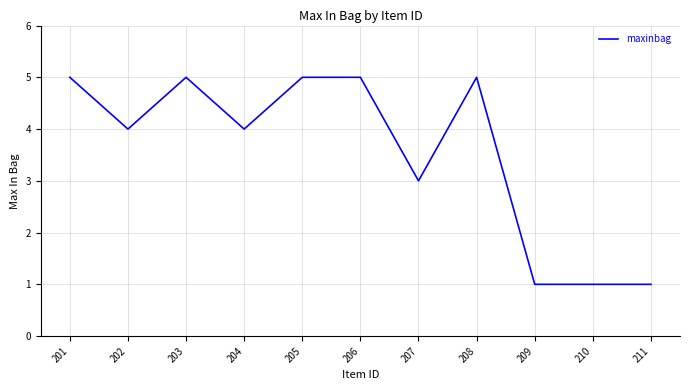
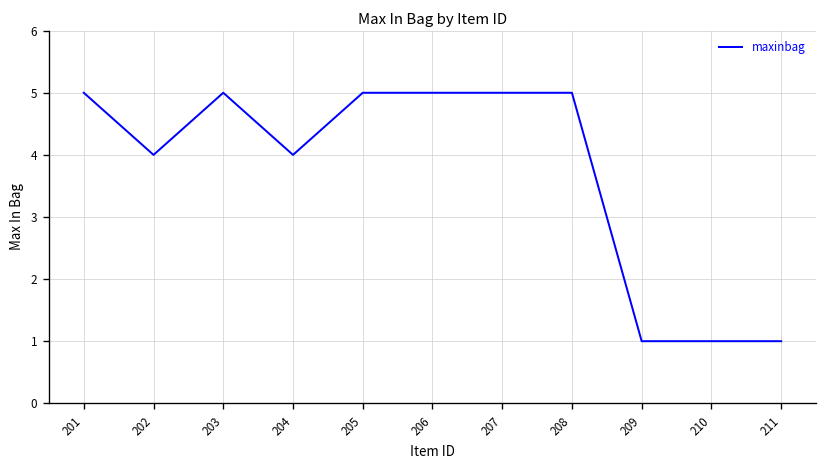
  {
    "201": 5,
    "202": 4,
    "203": 5,
    "204": 4,
    "205": 5,
    "206": 5,
-   "207": 3,
+   "207": 5,
    "208": 5,
    "209": 1,
    "210": 1,
    "211": 1
  }
